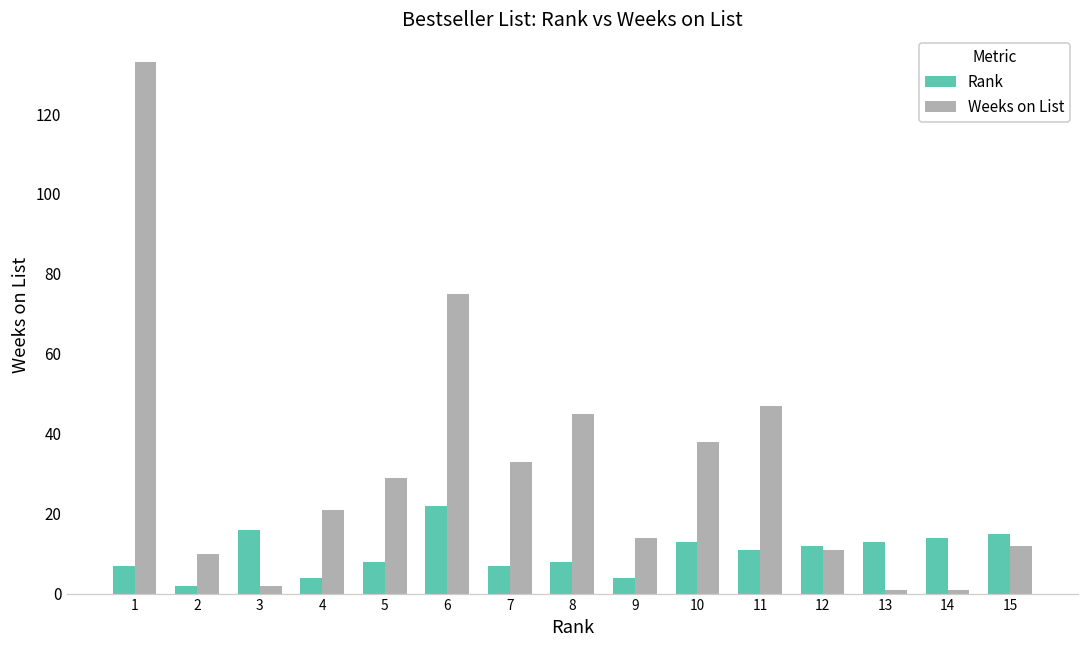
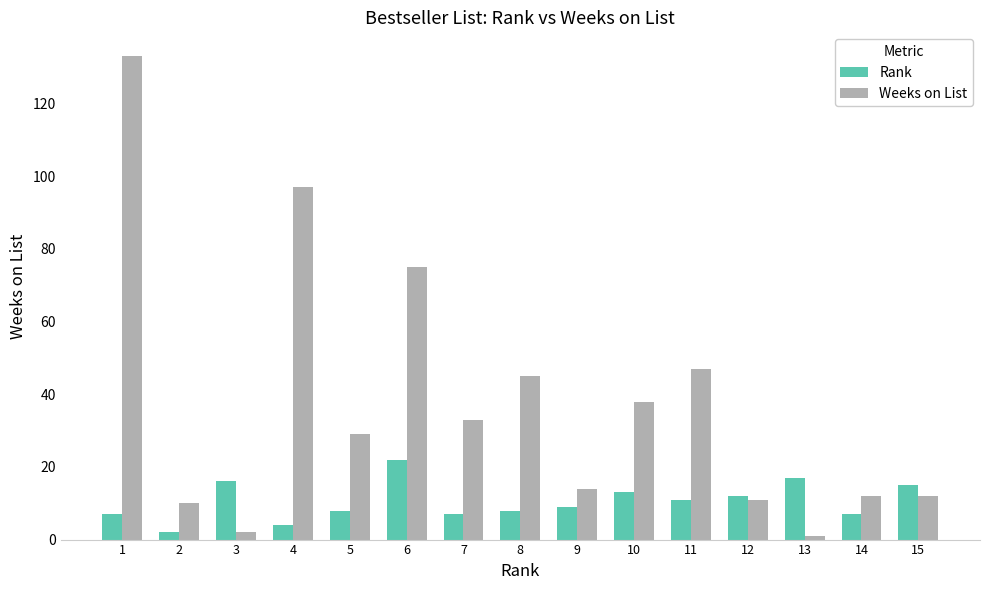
  {
    "Rank": {
      "1": 7,
      "2": 2,
      "3": 16,
      "4": 4,
      "5": 8,
      "6": 22,
      "7": 7,
      "8": 8,
-     "9": 4,
+     "9": 9,
      "10": 13,
      "11": 11,
      "12": 12,
-     "13": 13,
-     "14": 14,
+     "13": 17,
+     "14": 7,
      "15": 15
    },
    "Weeks on List": {
      "1": 133,
      "2": 10,
      "3": 2,
-     "4": 21,
+     "4": 97,
      "5": 29,
      "6": 75,
      "7": 33,
      "8": 45,
      "9": 14,
      "10": 38,
      "11": 47,
      "12": 11,
      "13": 1,
-     "14": 1,
+     "14": 12,
      "15": 12
    }
  }
